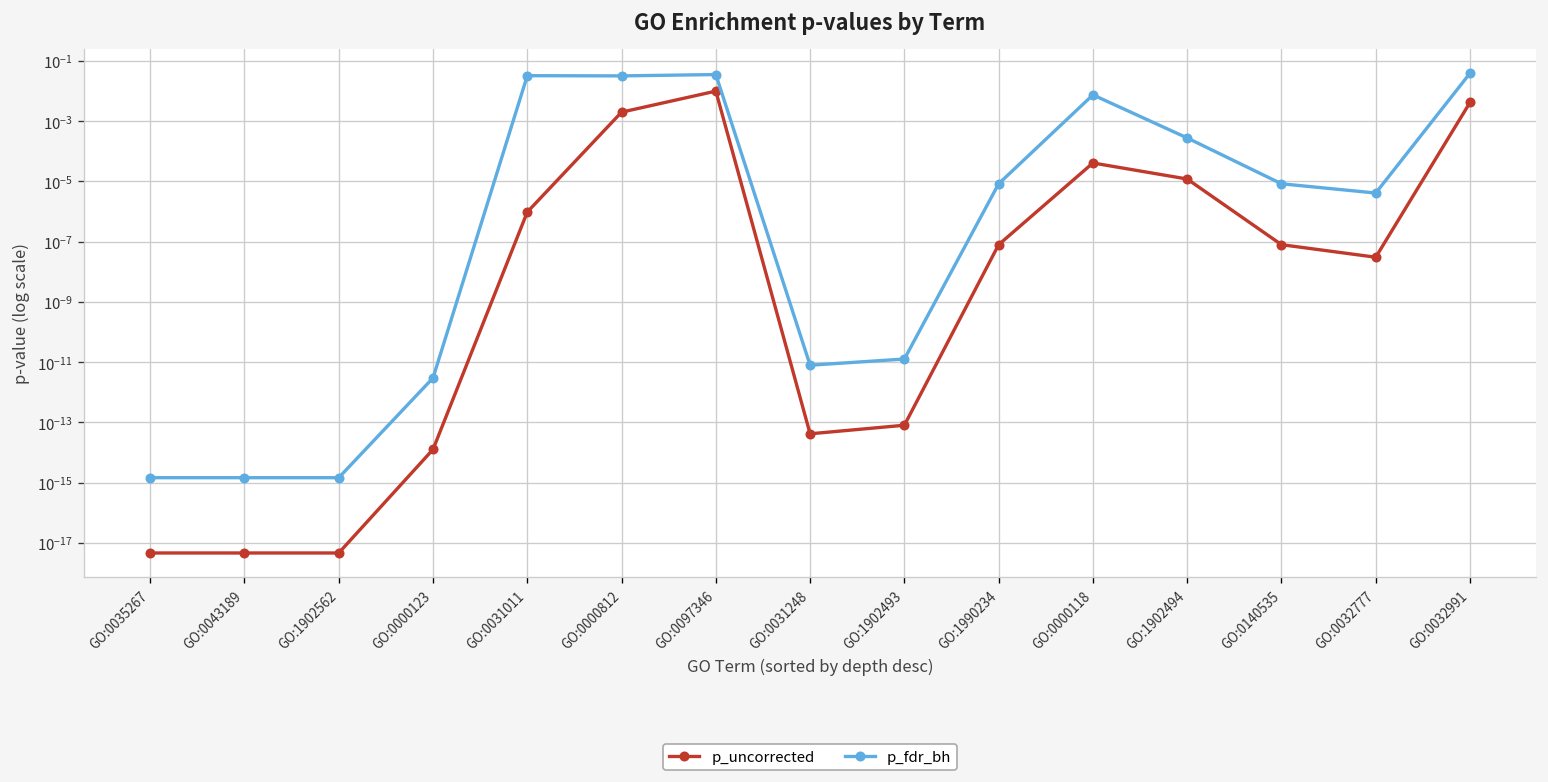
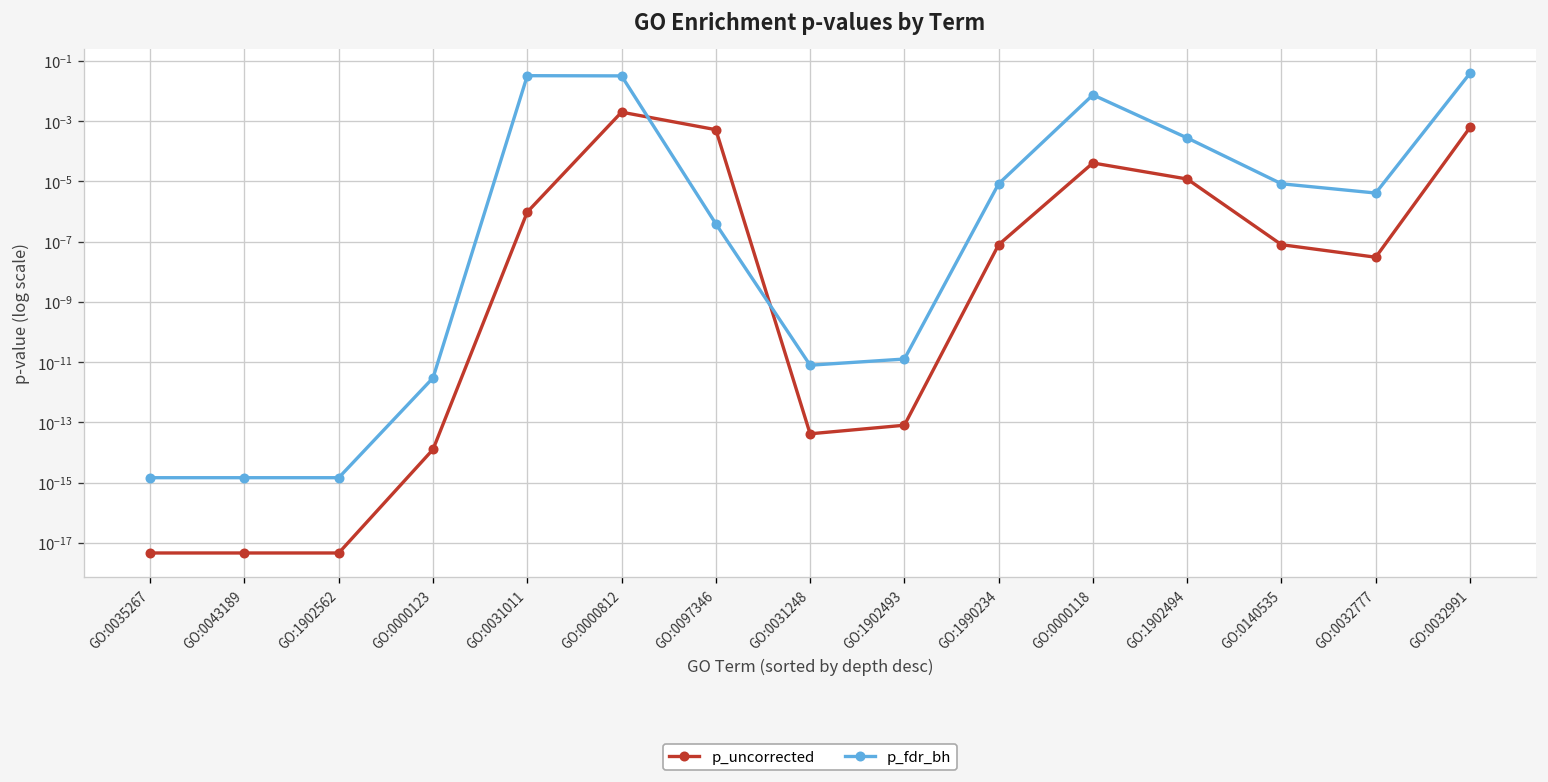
  {
    "p_uncorrected": {
      "GO:0035267": 0.000000000000,
      "GO:0043189": 0.000000000000,
      "GO:1902562": 0.000000000000,
      "GO:0000123": 0.000000000000,
      "GO:0031011": 0.0000010,
      "GO:0000812": 0.002,
-     "GO:0097346": 0.010,
+     "GO:0097346": 0.0005,
      "GO:0031248": 0.000000000000,
      "GO:1902493": 0.000000000000,
      "GO:1990234": 0.00000008,
      "GO:0000118": 0.00004,
      "GO:1902494": 0.00001,
      "GO:0140535": 0.00000008,
      "GO:0032777": 0.00000003,
-     "GO:0032991": 0.004
+     "GO:0032991": 0.0006
    },
    "p_fdr_bh": {
      "GO:0035267": 0.000000000000,
      "GO:0043189": 0.000000000000,
      "GO:1902562": 0.000000000000,
      "GO:0000123": 0.000000000003,
      "GO:0031011": 0.03,
      "GO:0000812": 0.03,
-     "GO:0097346": 0.04,
+     "GO:0097346": 0.0000004,
      "GO:0031248": 0.000000000008,
      "GO:1902493": 0.00000000001,
      "GO:1990234": 0.000008,
      "GO:0000118": 0.007,
      "GO:1902494": 0.0003,
      "GO:0140535": 0.000008,
      "GO:0032777": 0.000004,
      "GO:0032991": 0.04
    }
  }
